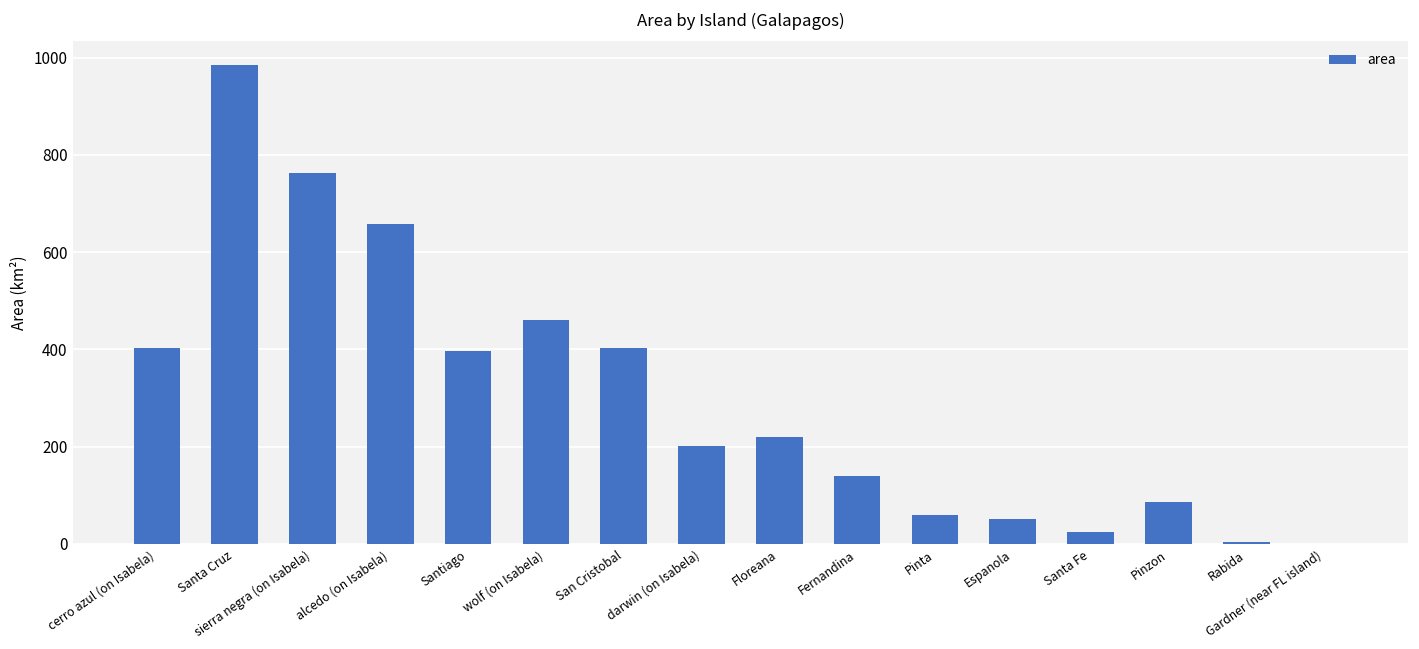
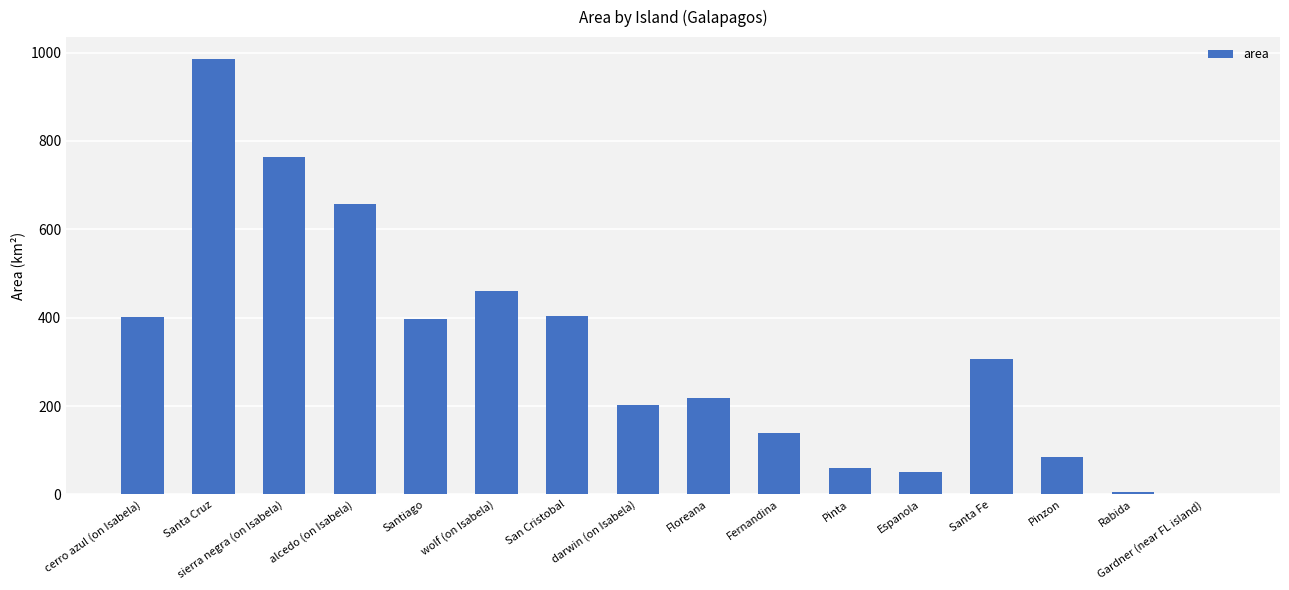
  {
    "cerro azul (on Isabela)": 400,
    "Santa Cruz": 990,
    "sierra negra (on Isabela)": 760,
    "alcedo (on Isabela)": 660,
    "Santiago": 400,
    "wolf (on Isabela)": 460,
    "San Cristobal": 400,
    "darwin (on Isabela)": 200,
    "Floreana": 220,
    "Fernandina": 140,
    "Pinta": 60,
    "Espanola": 50,
-   "Santa Fe": 20,
+   "Santa Fe": 310,
    "Pinzon": 90
  }
